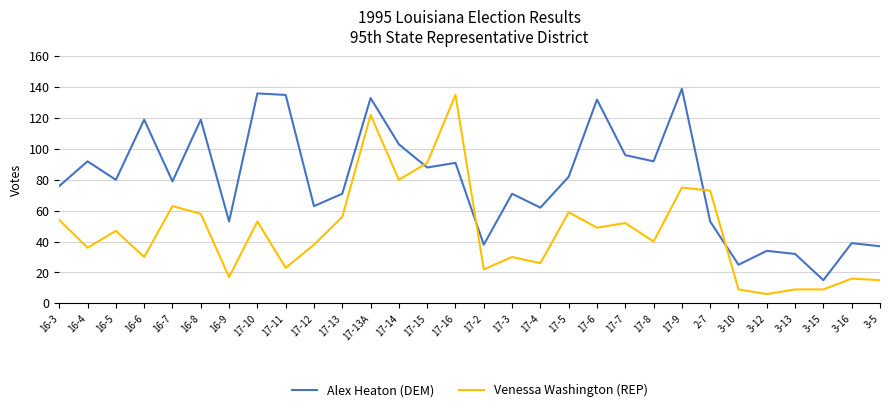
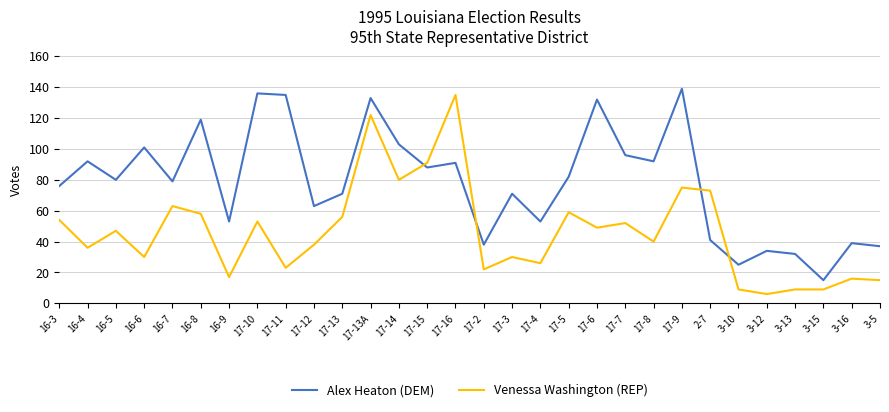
  {
    "Alex Heaton (DEM)": {
      "16-3": 76,
      "16-4": 92,
      "16-5": 80,
-     "16-6": 119,
+     "16-6": 101,
      "16-7": 79,
      "16-8": 119,
      "16-9": 53,
      "17-10": 136,
      "17-11": 135,
      "17-12": 63,
      "17-13": 71,
      "17-13A": 133,
      "17-14": 103,
      "17-15": 88,
      "17-16": 91,
      "17-2": 38,
      "17-3": 71,
-     "17-4": 62,
+     "17-4": 53,
      "17-5": 82,
      "17-6": 132,
      "17-7": 96,
      "17-8": 92,
      "17-9": 139,
-     "2-7": 53,
+     "2-7": 41,
      "3-10": 25,
      "3-12": 34,
      "3-13": 32,
      "3-15": 15,
      "3-16": 39,
      "3-5": 37
    },
    "Venessa Washington (REP)": {
      "16-3": 54,
      "16-4": 36,
      "16-5": 47,
      "16-6": 30,
      "16-7": 63,
      "16-8": 58,
      "16-9": 17,
      "17-10": 53,
      "17-11": 23,
      "17-12": 38,
      "17-13": 56,
      "17-13A": 122,
      "17-14": 80,
      "17-15": 91,
      "17-16": 135,
      "17-2": 22,
      "17-3": 30,
      "17-4": 26,
      "17-5": 59,
      "17-6": 49,
      "17-7": 52,
      "17-8": 40,
      "17-9": 75,
      "2-7": 73,
      "3-10": 9,
      "3-12": 6,
      "3-13": 9,
      "3-15": 9,
      "3-16": 16,
      "3-5": 15
    }
  }
